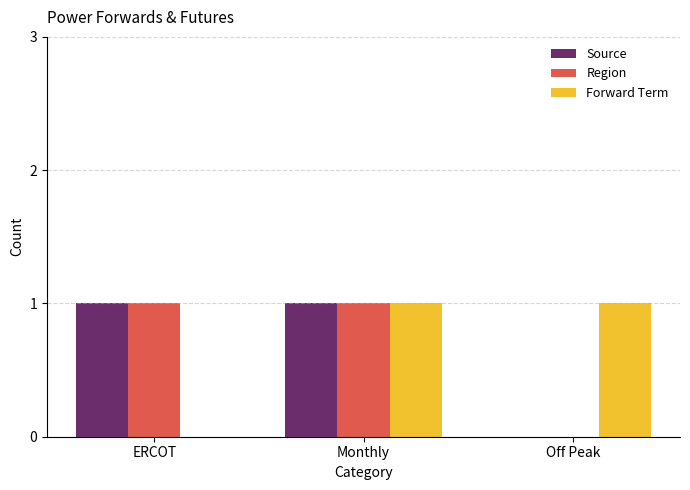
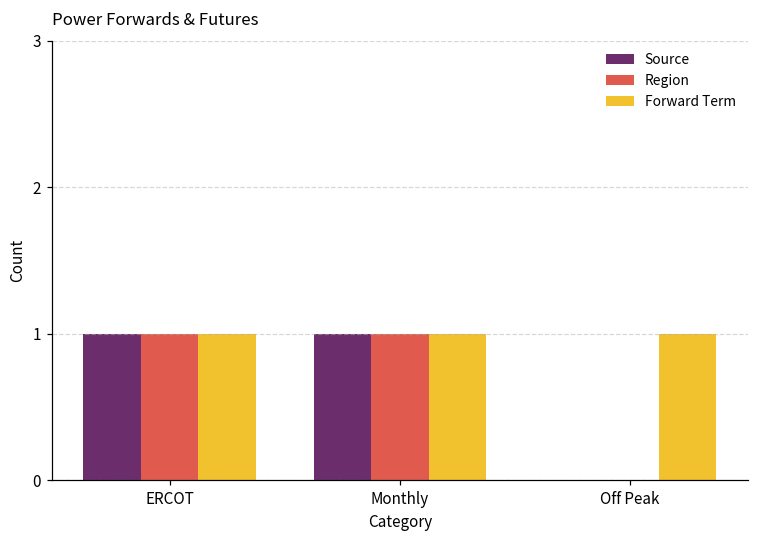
  {
    "Source": {
      "ERCOT": 1,
      "Monthly": 1,
      "Off Peak": 0
    },
    "Region": {
      "ERCOT": 1,
      "Monthly": 1,
      "Off Peak": 0
    },
    "Forward Term": {
-     "ERCOT": 0,
+     "ERCOT": 1,
      "Monthly": 1,
      "Off Peak": 1
    }
  }
